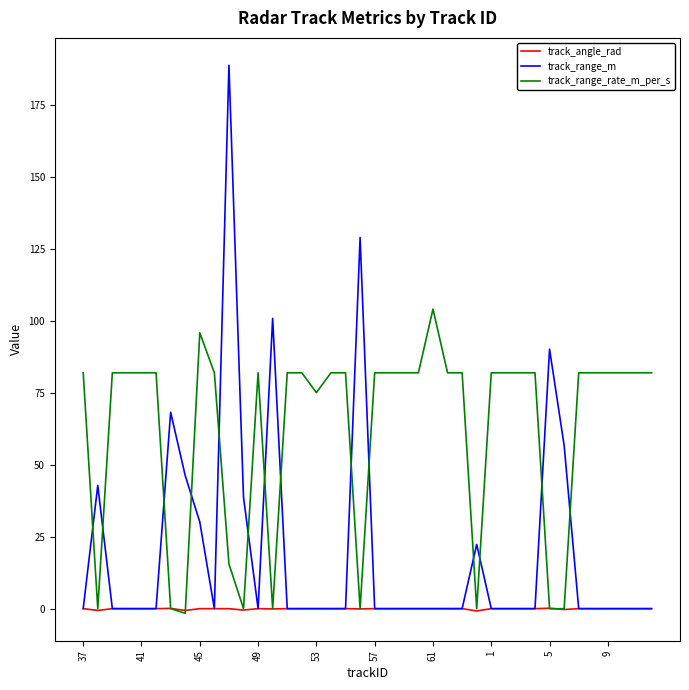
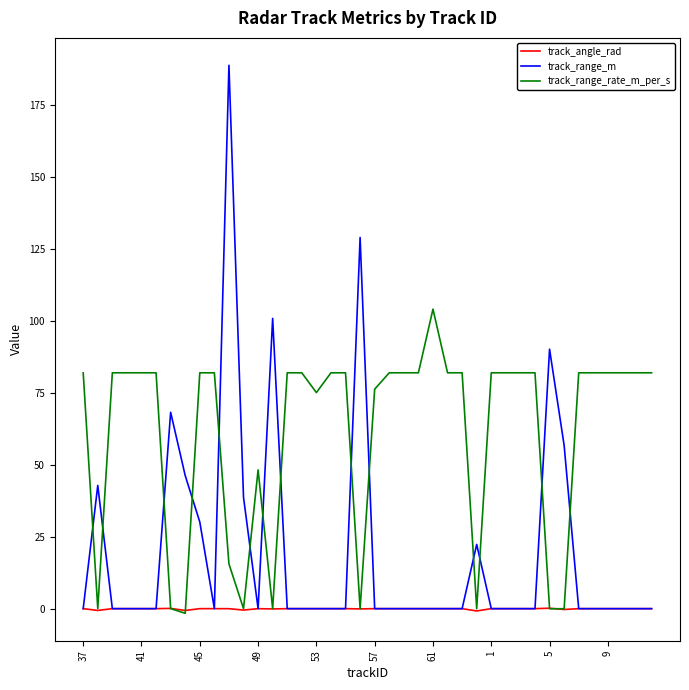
  {
    "track_angle_rad": {
      "45": 0
    },
    "track_range_m": {
      "45": 30
    },
    "track_range_rate_m_per_s": {
      "41": 82,
-     "45": 96,
-     "49": 82,
+     "45": 82,
+     "49": 48,
      "53": 75,
-     "57": 82,
+     "57": 76,
      "61": 104
    }
  }
